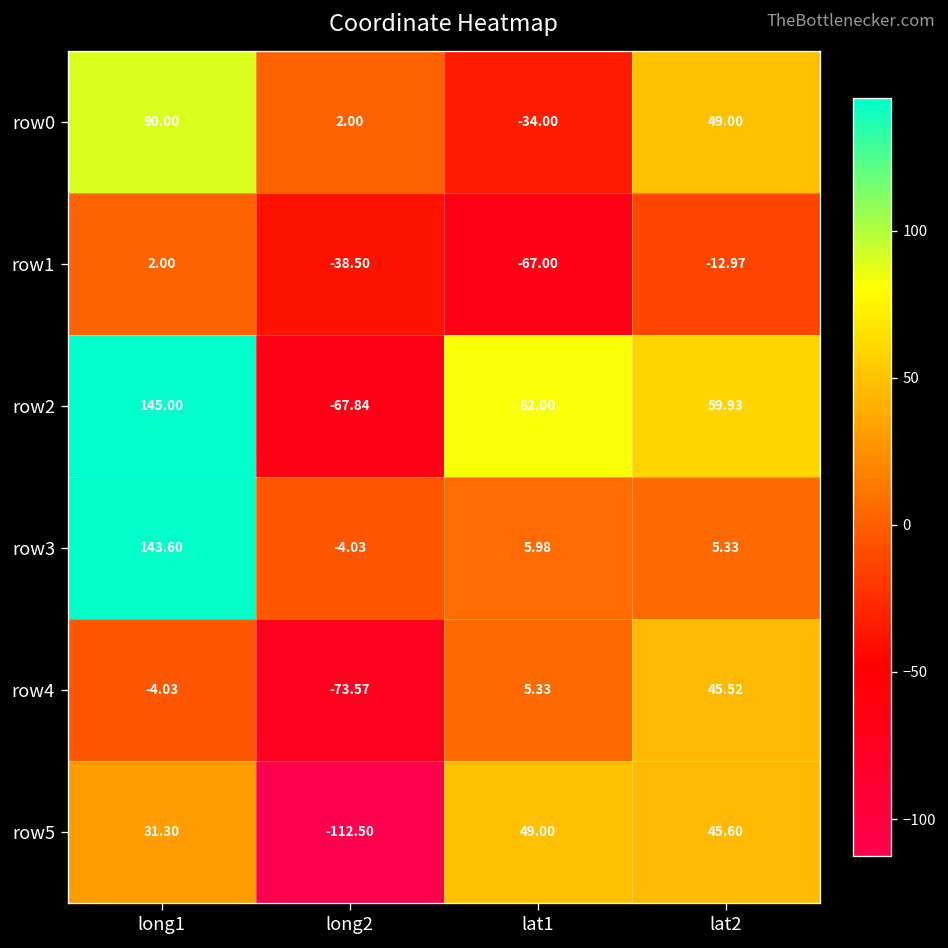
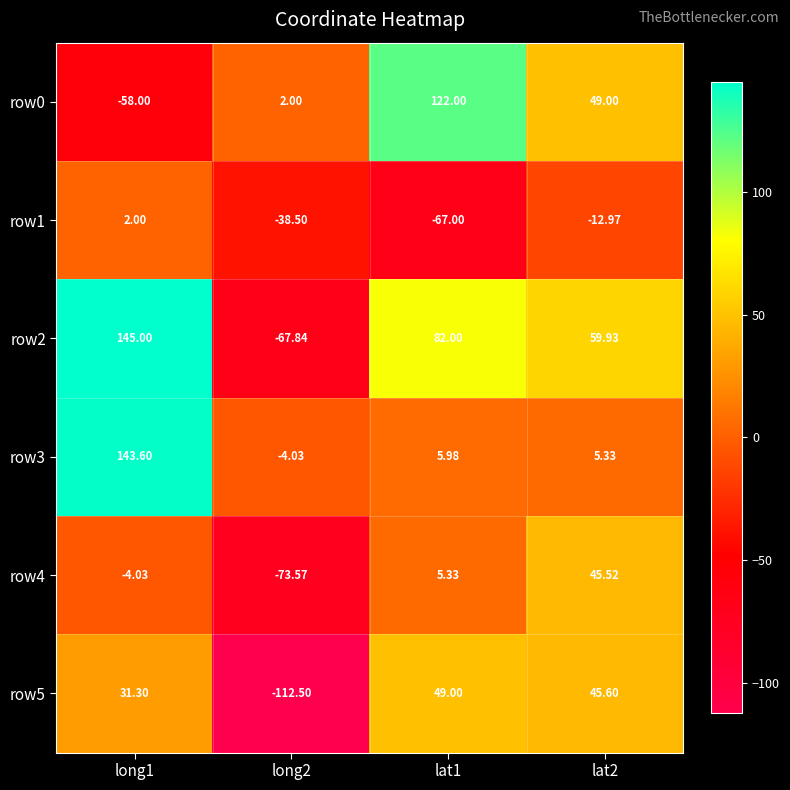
  {
    "row0": {
-     "long1": 90.00,
+     "long1": -58.00,
      "long2": 2.00,
-     "lat1": -34.00,
+     "lat1": 122.00,
      "lat2": 49.00
    },
    "row1": {
      "long1": 2.00,
      "long2": -38.50,
      "lat1": -67.00,
      "lat2": -12.97
    },
    "row2": {
      "long1": 145.00,
      "long2": -67.84,
      "lat1": 82.00,
      "lat2": 59.93
    },
    "row3": {
      "long1": 143.60,
      "long2": -4.03,
      "lat1": 5.98,
      "lat2": 5.33
    },
    "row4": {
      "long1": -4.03,
      "long2": -73.57,
      "lat1": 5.33,
      "lat2": 45.52
    },
    "row5": {
      "long1": 31.30,
      "long2": -112.50,
      "lat1": 49.00,
      "lat2": 45.60
    }
  }
